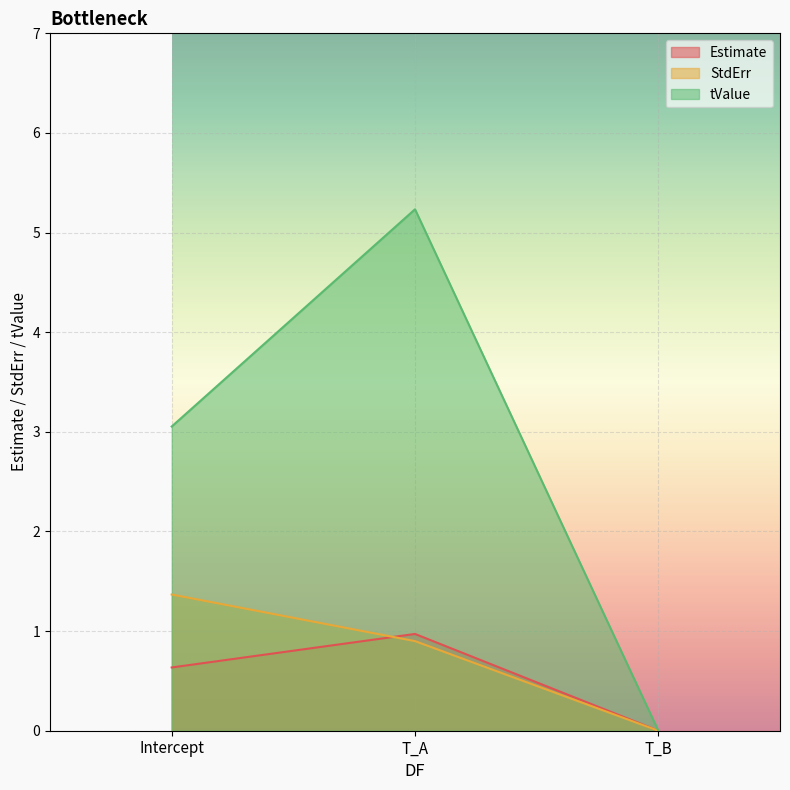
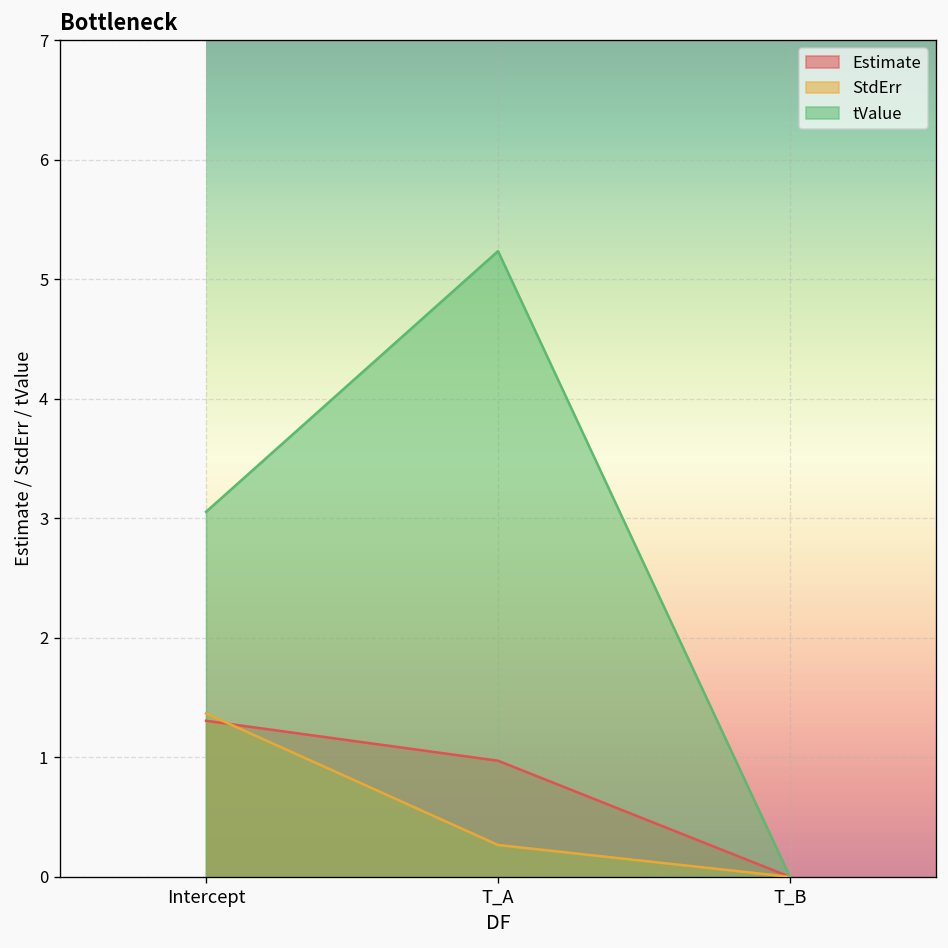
  {
    "Estimate": {
-     "Intercept": 0.6,
+     "Intercept": 1.3,
      "T_A": 1.0
    },
    "StdErr": {
      "Intercept": 1.4,
-     "T_A": 0.9
+     "T_A": 0.3
    },
    "tValue": {
      "Intercept": 3.1,
      "T_A": 5.2
    }
  }
